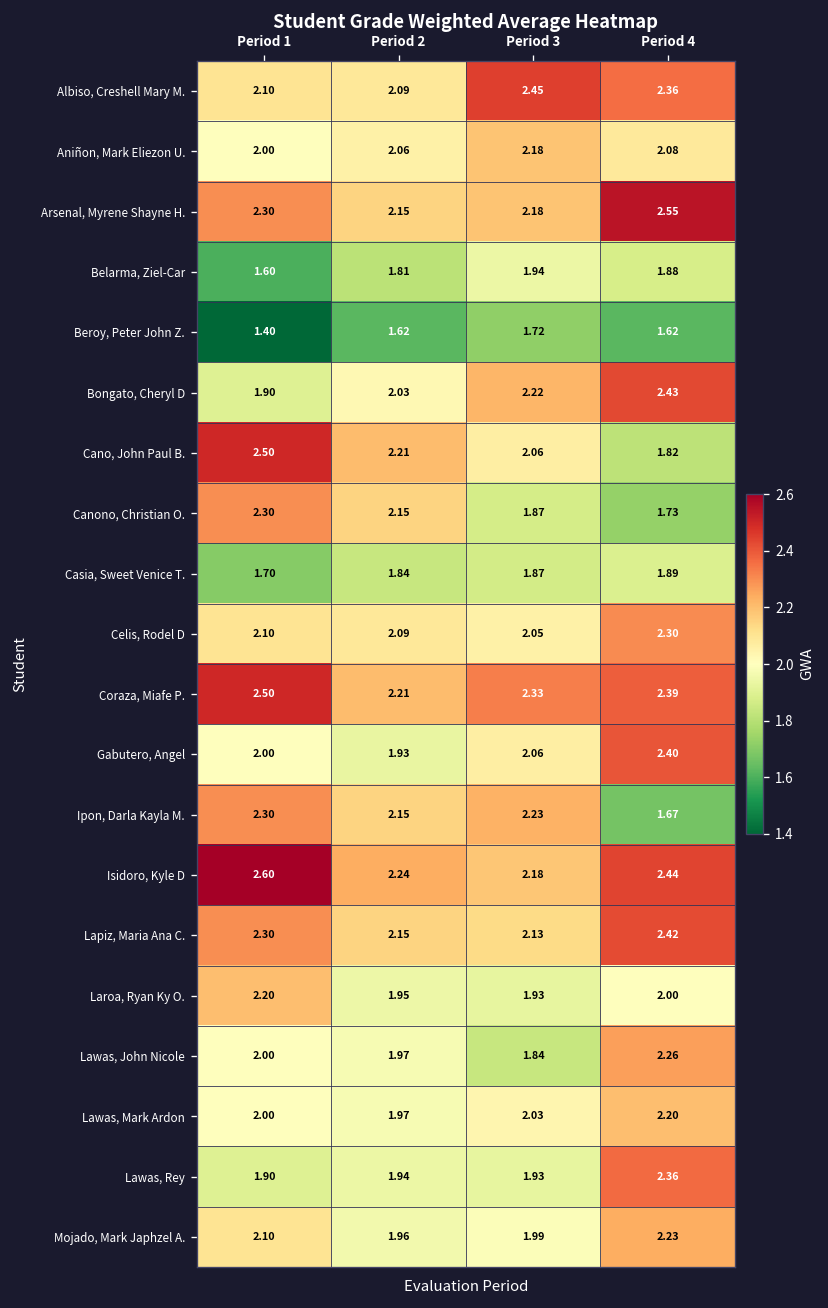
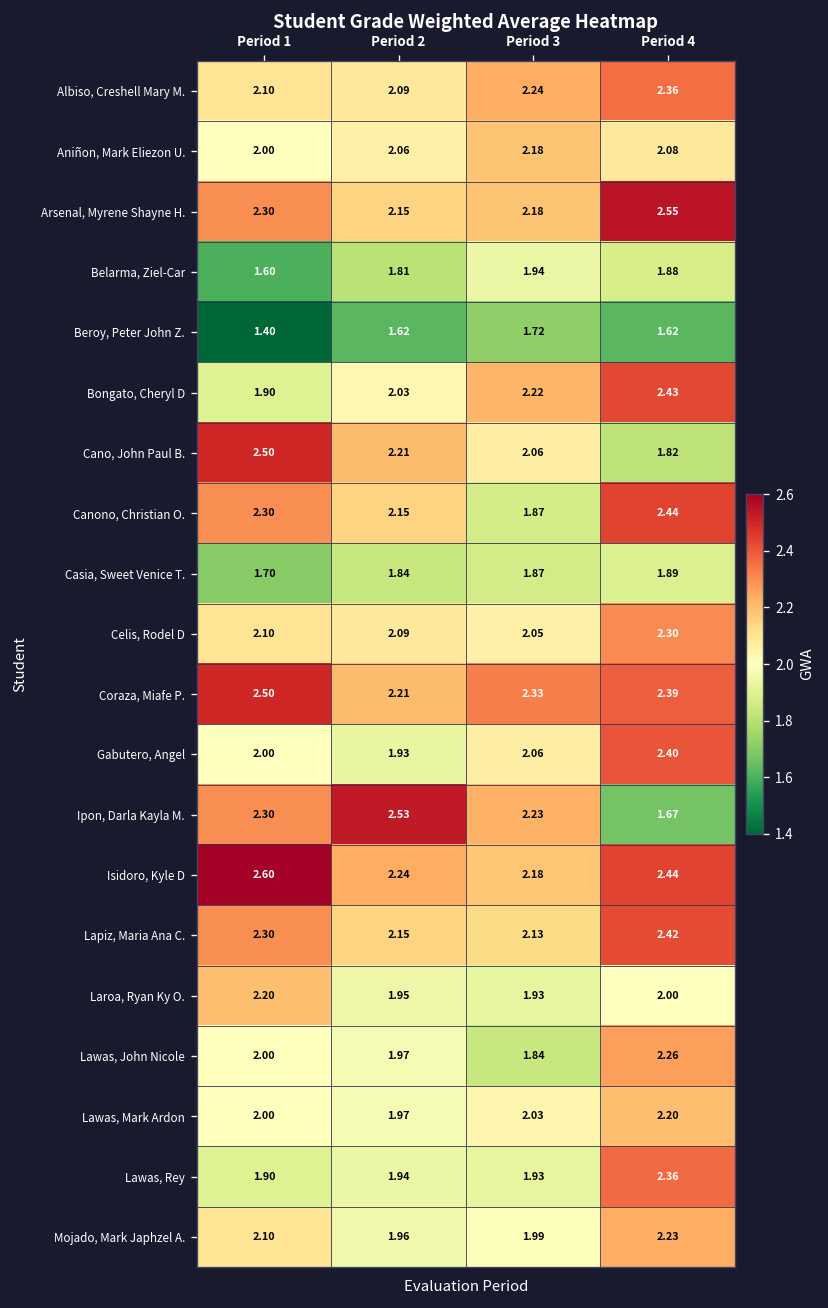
  {
    "Albiso, Creshell Mary M.": {
      "Period 1": 2.10,
      "Period 2": 2.09,
-     "Period 3": 2.45,
+     "Period 3": 2.24,
      "Period 4": 2.36
    },
    "Aniñon, Mark Eliezon U.": {
      "Period 1": 2.00,
      "Period 2": 2.06,
      "Period 3": 2.18,
      "Period 4": 2.08
    },
    "Arsenal, Myrene Shayne H.": {
      "Period 1": 2.30,
      "Period 2": 2.15,
      "Period 3": 2.18,
      "Period 4": 2.55
    },
    "Belarma, Ziel-Car": {
      "Period 1": 1.60,
      "Period 2": 1.81,
      "Period 3": 1.94,
      "Period 4": 1.88
    },
    "Beroy, Peter John Z.": {
      "Period 1": 1.40,
      "Period 2": 1.62,
      "Period 3": 1.72,
      "Period 4": 1.62
    },
    "Bongato, Cheryl D": {
      "Period 1": 1.90,
      "Period 2": 2.03,
      "Period 3": 2.22,
      "Period 4": 2.43
    },
    "Cano, John Paul B.": {
      "Period 1": 2.50,
      "Period 2": 2.21,
      "Period 3": 2.06,
      "Period 4": 1.82
    },
    "Canono, Christian O.": {
      "Period 1": 2.30,
      "Period 2": 2.15,
      "Period 3": 1.87,
-     "Period 4": 1.73
+     "Period 4": 2.44
    },
    "Casia, Sweet Venice T.": {
      "Period 1": 1.70,
      "Period 2": 1.84,
      "Period 3": 1.87,
      "Period 4": 1.89
    },
    "Celis, Rodel D": {
      "Period 1": 2.10,
      "Period 2": 2.09,
      "Period 3": 2.05,
      "Period 4": 2.30
    },
    "Coraza, Miafe P.": {
      "Period 1": 2.50,
      "Period 2": 2.21,
      "Period 3": 2.33,
      "Period 4": 2.39
    },
    "Gabutero, Angel": {
      "Period 1": 2.00,
      "Period 2": 1.93,
      "Period 3": 2.06,
      "Period 4": 2.40
    },
    "Ipon, Darla Kayla M.": {
      "Period 1": 2.30,
-     "Period 2": 2.15,
+     "Period 2": 2.53,
      "Period 3": 2.23,
      "Period 4": 1.67
    },
    "Isidoro, Kyle D": {
      "Period 1": 2.60,
      "Period 2": 2.24,
      "Period 3": 2.18,
      "Period 4": 2.44
    },
    "Lapiz, Maria Ana C.": {
      "Period 1": 2.30,
      "Period 2": 2.15,
      "Period 3": 2.13,
      "Period 4": 2.42
    },
    "Laroa, Ryan Ky O.": {
      "Period 1": 2.20,
      "Period 2": 1.95,
      "Period 3": 1.93,
      "Period 4": 2.00
    },
    "Lawas, John Nicole": {
      "Period 1": 2.00,
      "Period 2": 1.97,
      "Period 3": 1.84,
      "Period 4": 2.26
    },
    "Lawas, Mark Ardon": {
      "Period 1": 2.00,
      "Period 2": 1.97,
      "Period 3": 2.03,
      "Period 4": 2.20
    },
    "Lawas, Rey": {
      "Period 1": 1.90,
      "Period 2": 1.94,
      "Period 3": 1.93,
      "Period 4": 2.36
    },
    "Mojado, Mark Japhzel A.": {
      "Period 1": 2.10,
      "Period 2": 1.96,
      "Period 3": 1.99,
      "Period 4": 2.23
    }
  }
